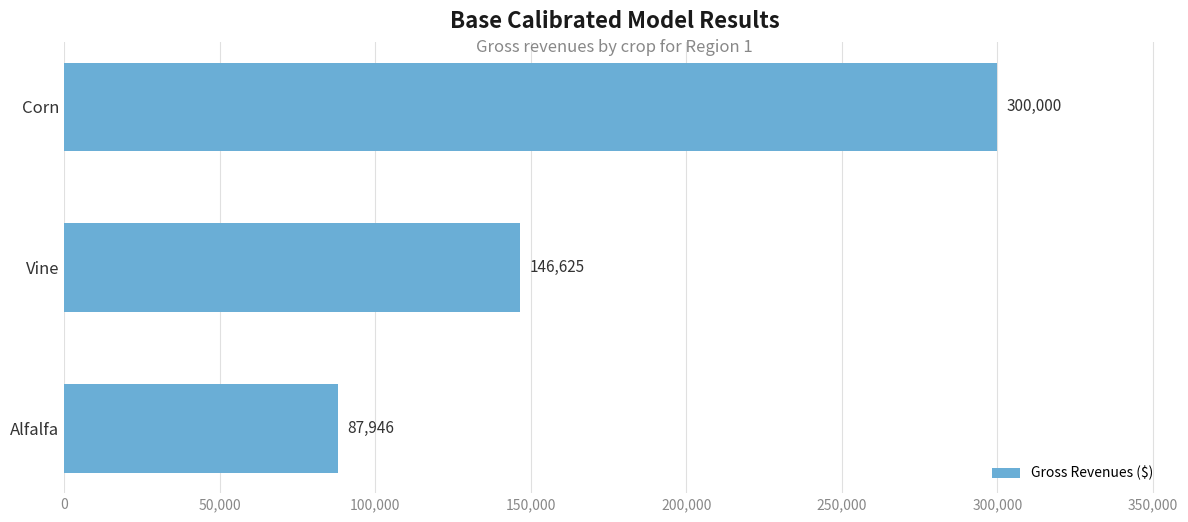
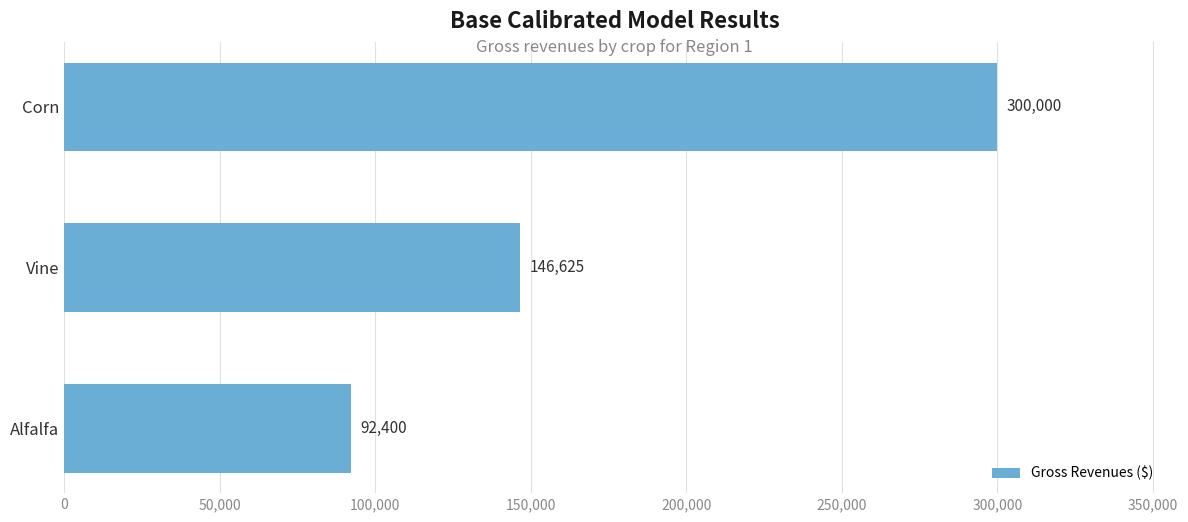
  {
    "Corn": "300,000",
    "Vine": "146,625",
-   "Alfalfa": "87,946"
+   "Alfalfa": "92,400"
  }
